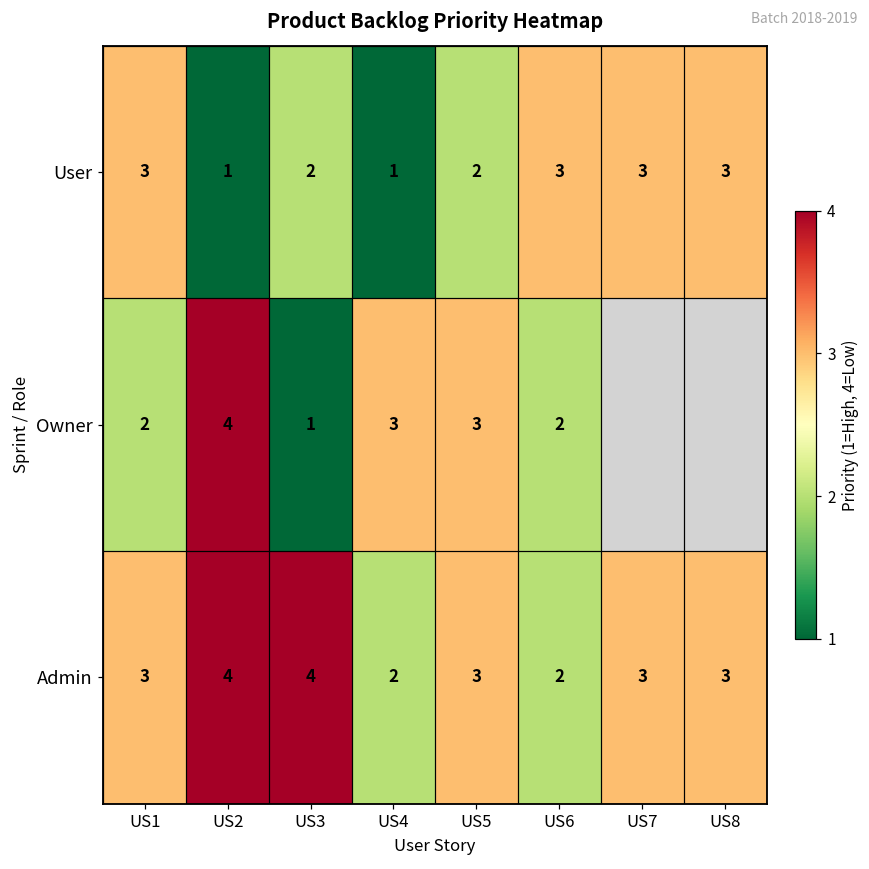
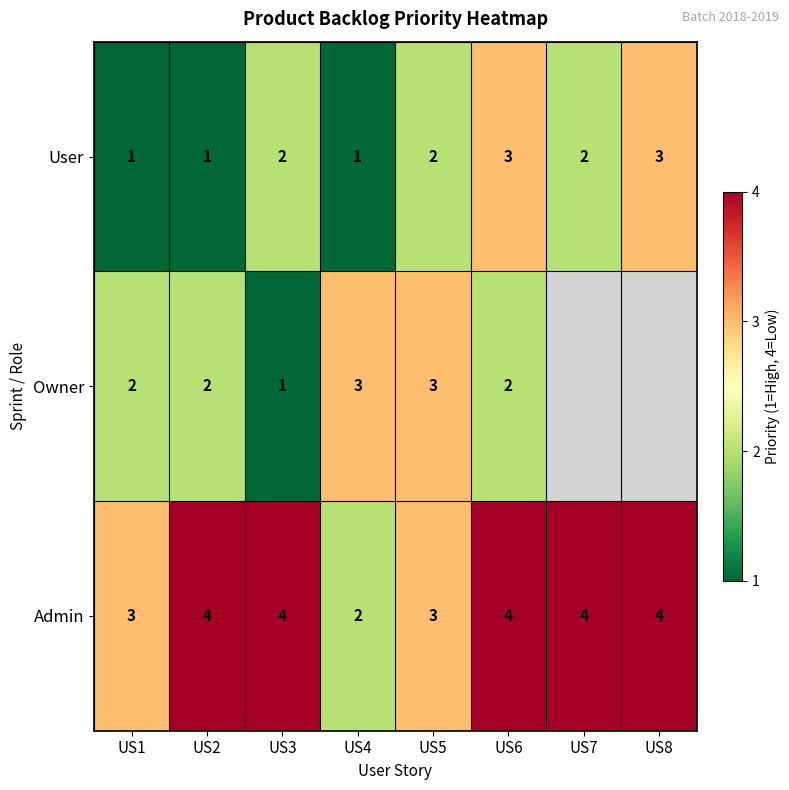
  {
    "User": {
-     "US1": 3,
+     "US1": 1,
      "US2": 1,
      "US3": 2,
      "US4": 1,
      "US5": 2,
      "US6": 3,
-     "US7": 3,
+     "US7": 2,
      "US8": 3
    },
    "Owner": {
      "US1": 2,
-     "US2": 4,
+     "US2": 2,
      "US3": 1,
      "US4": 3,
      "US5": 3,
      "US6": 2
    },
    "Admin": {
      "US1": 3,
      "US2": 4,
      "US3": 4,
      "US4": 2,
      "US5": 3,
-     "US6": 2,
-     "US7": 3,
-     "US8": 3
+     "US6": 4,
+     "US7": 4,
+     "US8": 4
    }
  }
